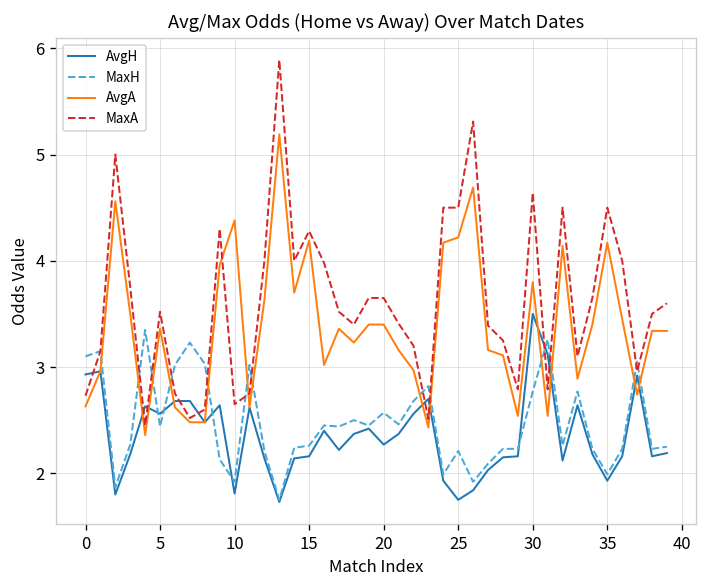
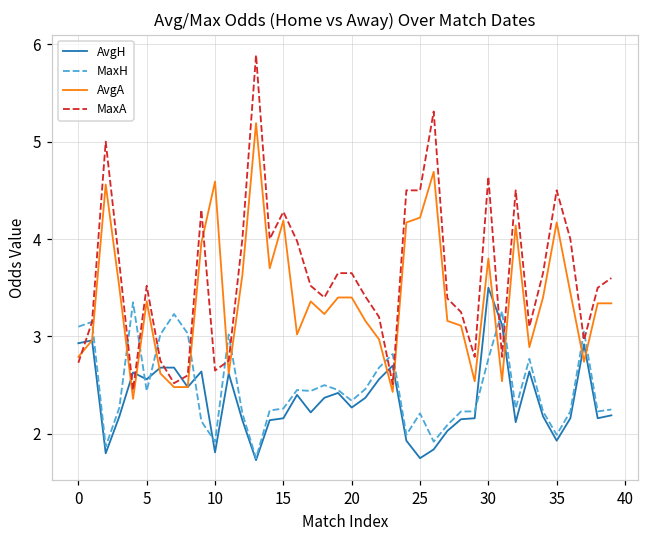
  {
    "AvgH": {
      "0": 2.9,
      "5": 2.6,
      "10": 1.8,
      "15": 2.2,
      "20": 2.3,
      "25": 1.8,
      "30": 3.5,
      "35": 1.9
    },
    "MaxH": {
      "0": 3.1,
      "5": 2.4,
      "10": 1.9,
      "15": 2.3,
-     "20": 2.6,
+     "20": 2.3,
      "25": 2.2,
      "30": 2.8,
      "35": 2.0
    },
    "AvgA": {
-     "0": 2.6,
+     "0": 2.8,
      "5": 3.4,
-     "10": 4.4,
+     "10": 4.6,
      "15": 4.2,
      "20": 3.4,
      "25": 4.2,
      "30": 3.8,
      "35": 4.2
    },
    "MaxA": {
      "0": 2.7,
      "5": 3.5,
      "10": 2.7,
      "15": 4.3,
      "20": 3.7,
      "25": 4.5,
      "30": 4.6,
      "35": 4.5
    }
  }
